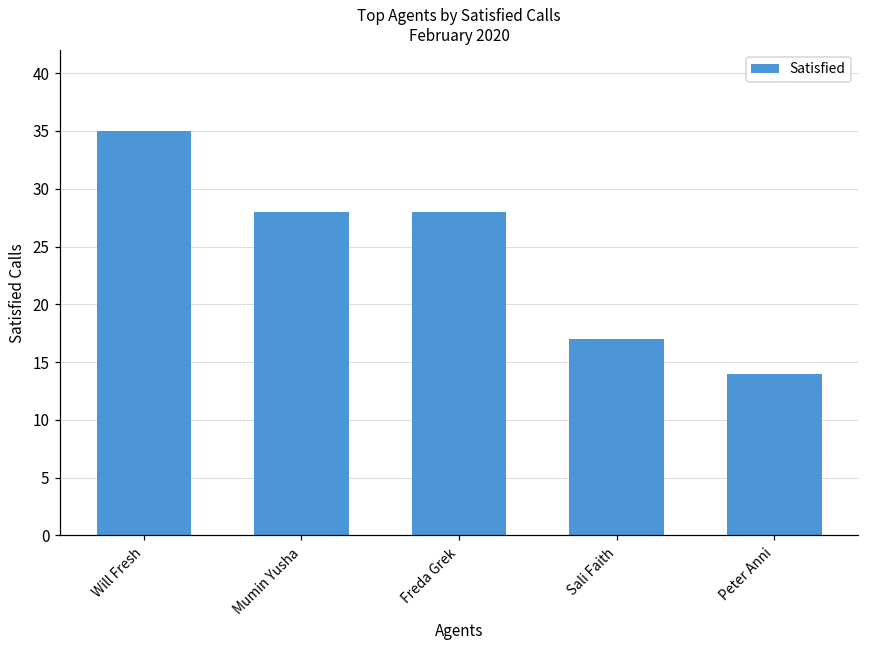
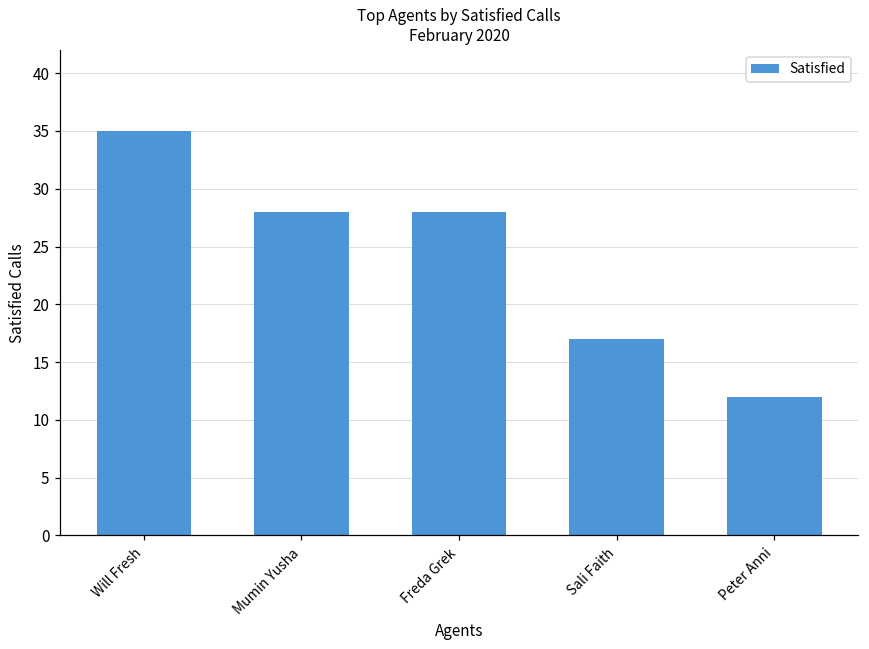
  {
    "Will Fresh": 35,
    "Mumin Yusha": 28,
    "Freda Grek": 28,
    "Sali Faith": 17,
-   "Peter Anni": 14
+   "Peter Anni": 12
  }
